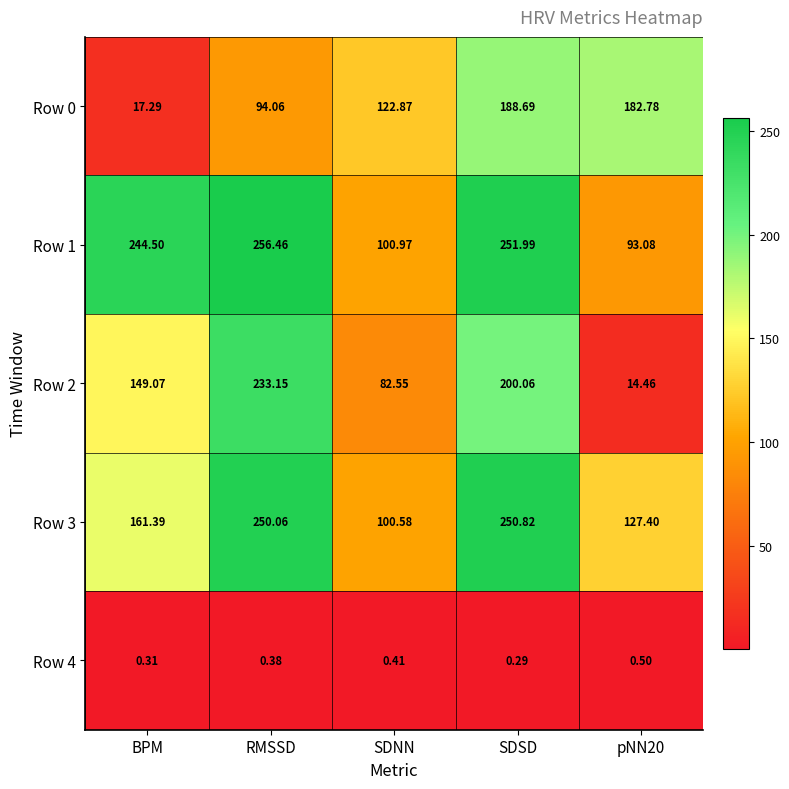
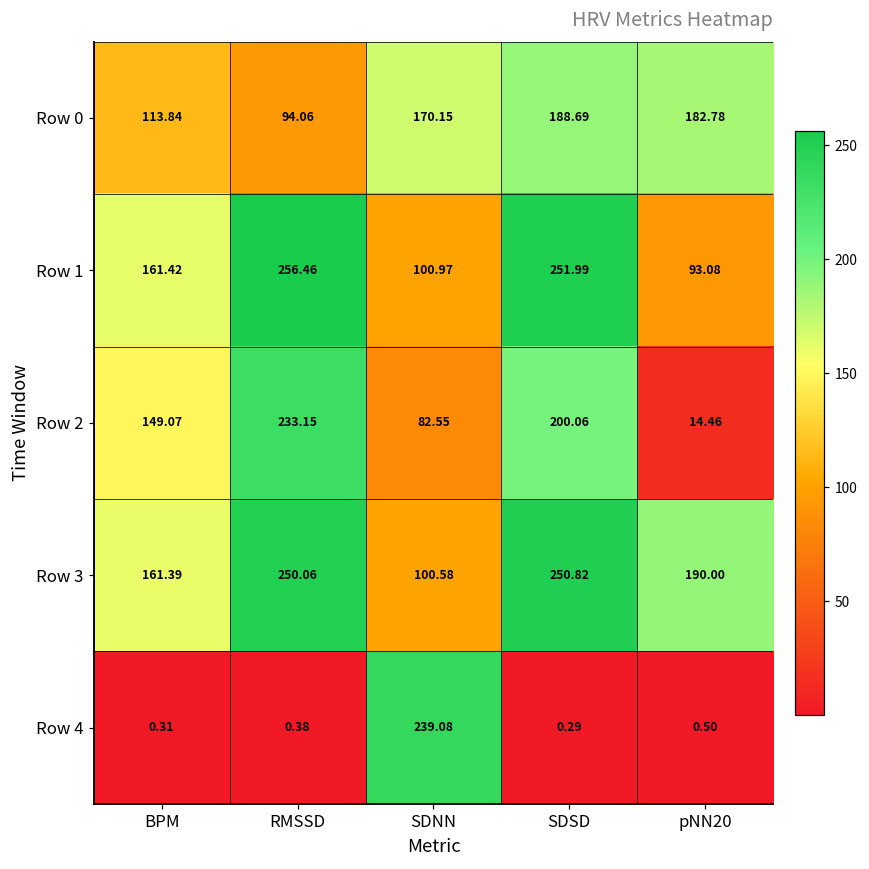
  {
    "Row 0": {
-     "BPM": 17.29,
+     "BPM": 113.84,
      "RMSSD": 94.06,
-     "SDNN": 122.87,
+     "SDNN": 170.15,
      "SDSD": 188.69,
      "pNN20": 182.78
    },
    "Row 1": {
-     "BPM": 244.50,
+     "BPM": 161.42,
      "RMSSD": 256.46,
      "SDNN": 100.97,
      "SDSD": 251.99,
      "pNN20": 93.08
    },
    "Row 2": {
      "BPM": 149.07,
      "RMSSD": 233.15,
      "SDNN": 82.55,
      "SDSD": 200.06,
      "pNN20": 14.46
    },
    "Row 3": {
      "BPM": 161.39,
      "RMSSD": 250.06,
      "SDNN": 100.58,
      "SDSD": 250.82,
-     "pNN20": 127.40
+     "pNN20": 190.00
    },
    "Row 4": {
      "BPM": 0.31,
      "RMSSD": 0.38,
-     "SDNN": 0.41,
+     "SDNN": 239.08,
      "SDSD": 0.29,
      "pNN20": 0.50
    }
  }
